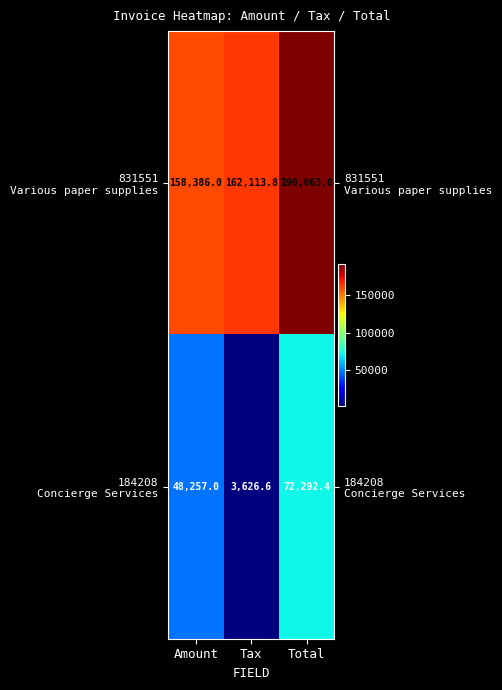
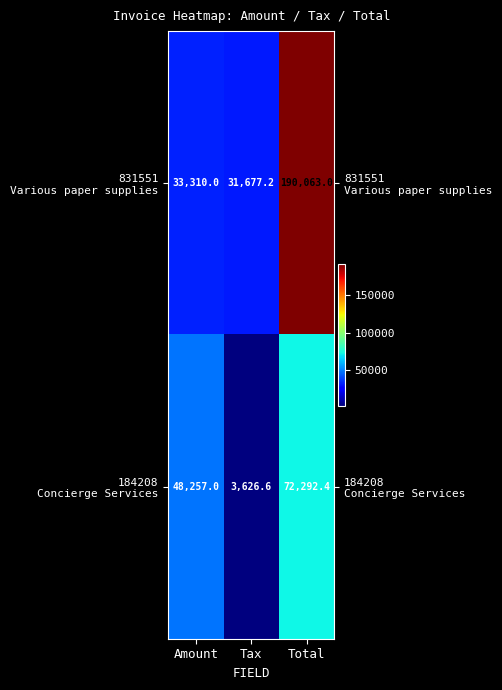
  {
    "831551 Various paper supplies": {
-     "Amount": "158,386.0",
-     "Tax": "162,113.8",
+     "Amount": "33,310.0",
+     "Tax": "31,677.2",
      "Total": "190,063.0"
    },
    "184208 Concierge Services": {
      "Amount": "48,257.0",
      "Tax": "3,626.6",
      "Total": "72,292.4"
    }
  }
